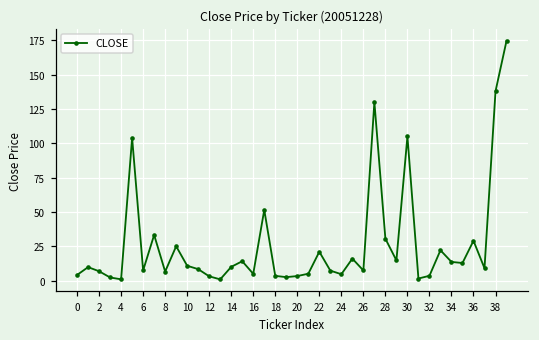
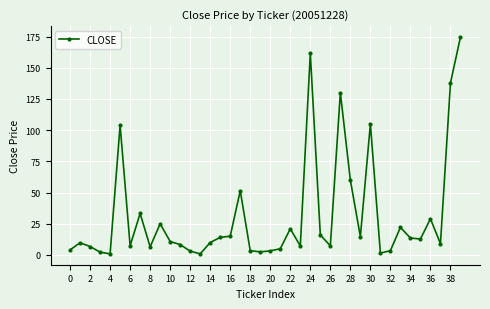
  {
    "0": 4,
    "2": 7,
    "4": 1,
    "6": 7,
    "8": 7,
    "10": 11,
    "12": 3,
    "14": 10,
-   "16": 5,
+   "16": 15,
    "18": 3,
    "20": 3,
    "22": 21,
-   "24": 5,
+   "24": 162,
    "26": 7,
-   "28": 31,
+   "28": 60,
    "30": 105,
    "32": 4,
    "34": 14,
    "36": 29,
    "38": 138
  }
